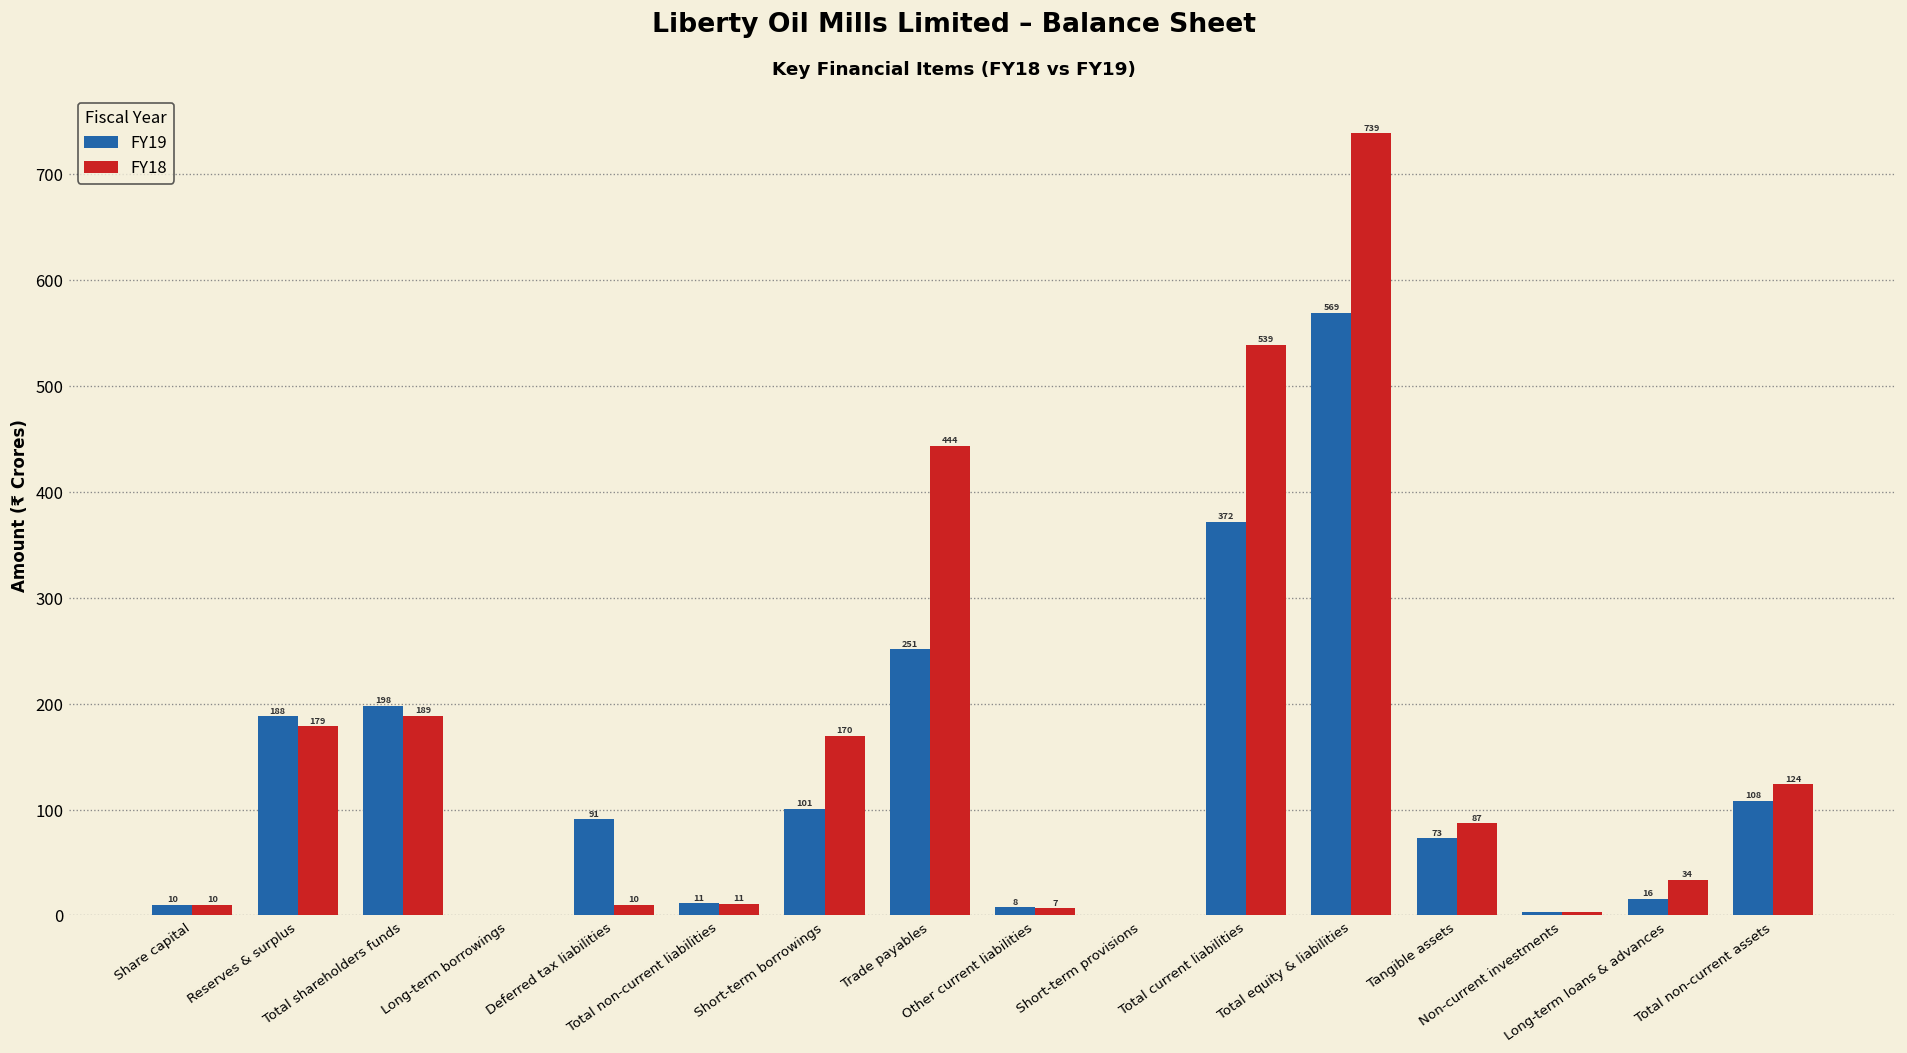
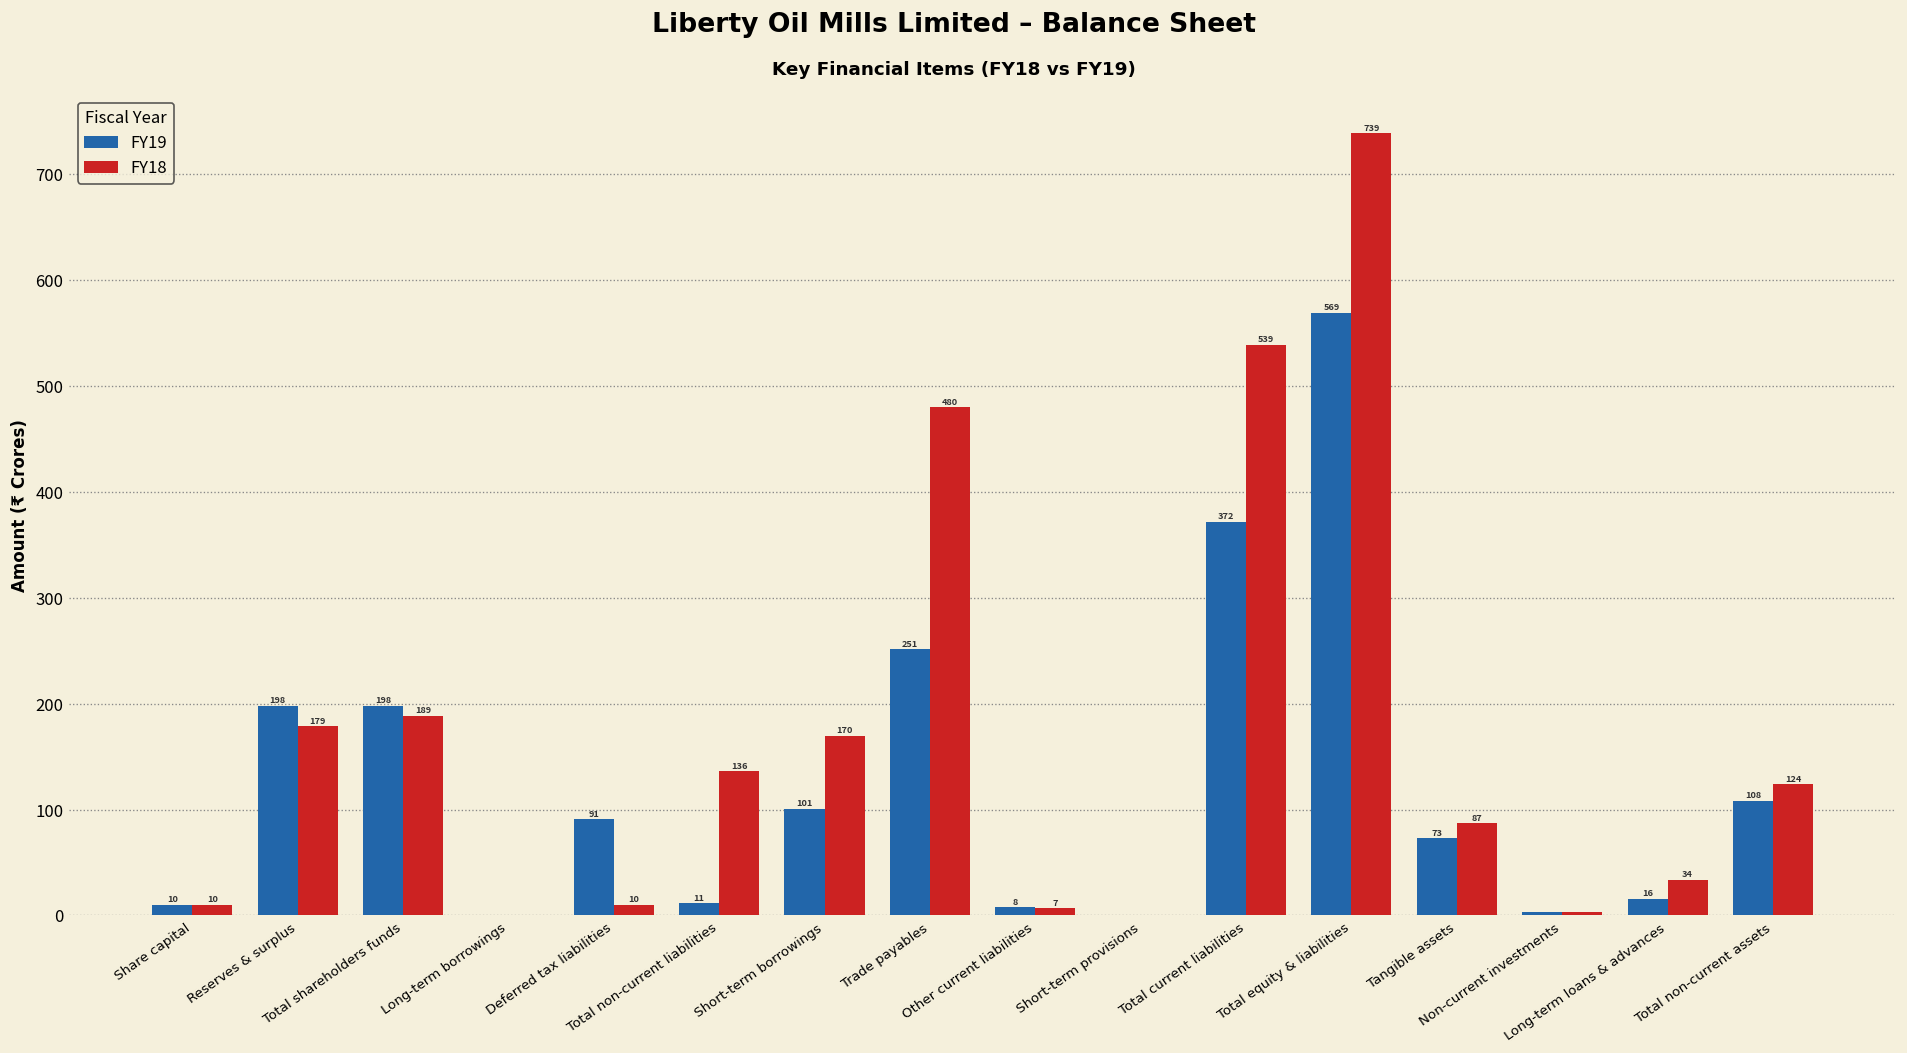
  {
    "FY19": {
      "Share capital": 10,
-     "Reserves & surplus": 188,
+     "Reserves & surplus": 198,
      "Total shareholders funds": 198,
      "Deferred tax liabilities": 91,
      "Total non-current liabilities": 11,
      "Short-term borrowings": 101,
      "Trade payables": 251,
      "Other current liabilities": 8,
      "Total current liabilities": 372,
      "Total equity & liabilities": 569,
      "Tangible assets": 73,
      "Long-term loans & advances": 16,
      "Total non-current assets": 108
    },
    "FY18": {
      "Share capital": 10,
      "Reserves & surplus": 179,
      "Total shareholders funds": 189,
      "Deferred tax liabilities": 10,
-     "Total non-current liabilities": 11,
+     "Total non-current liabilities": 136,
      "Short-term borrowings": 170,
-     "Trade payables": 444,
+     "Trade payables": 480,
      "Other current liabilities": 7,
      "Total current liabilities": 539,
      "Total equity & liabilities": 739,
      "Tangible assets": 87,
      "Long-term loans & advances": 34,
      "Total non-current assets": 124
    }
  }
